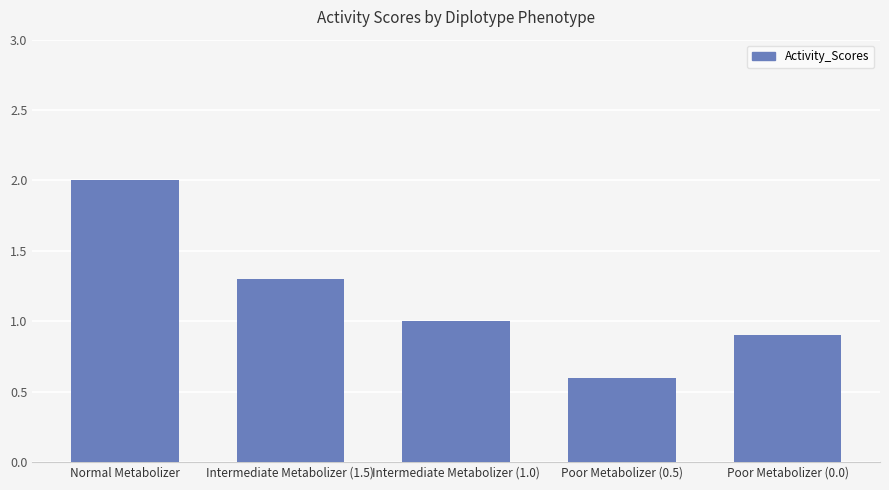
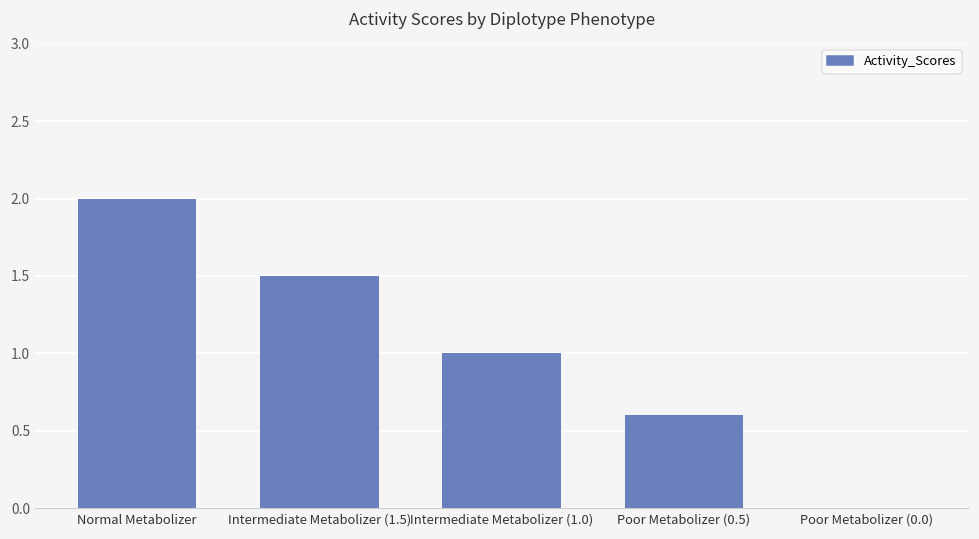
  {
    "Normal Metabolizer": 2.0,
-   "Intermediate Metabolizer (1.5)": 1.3,
+   "Intermediate Metabolizer (1.5)": 1.5,
    "Intermediate Metabolizer (1.0)": 1.0,
    "Poor Metabolizer (0.5)": 0.6,
-   "Poor Metabolizer (0.0)": 0.9
+   "Poor Metabolizer (0.0)": 0.0
  }
